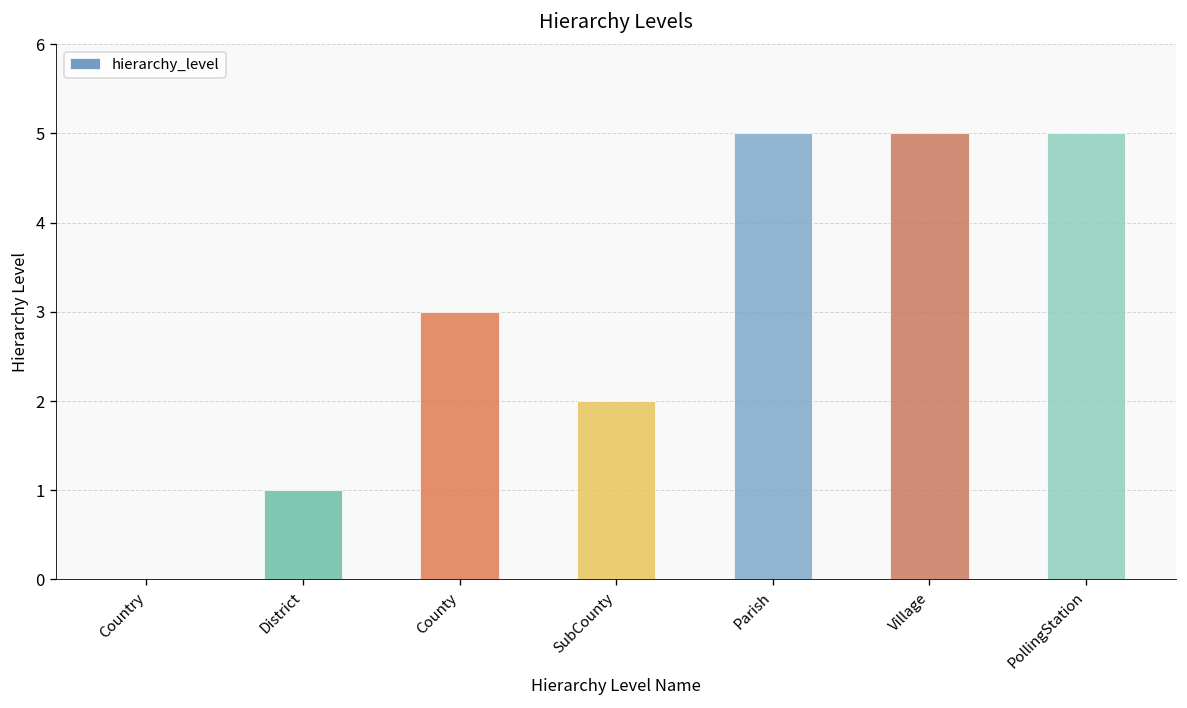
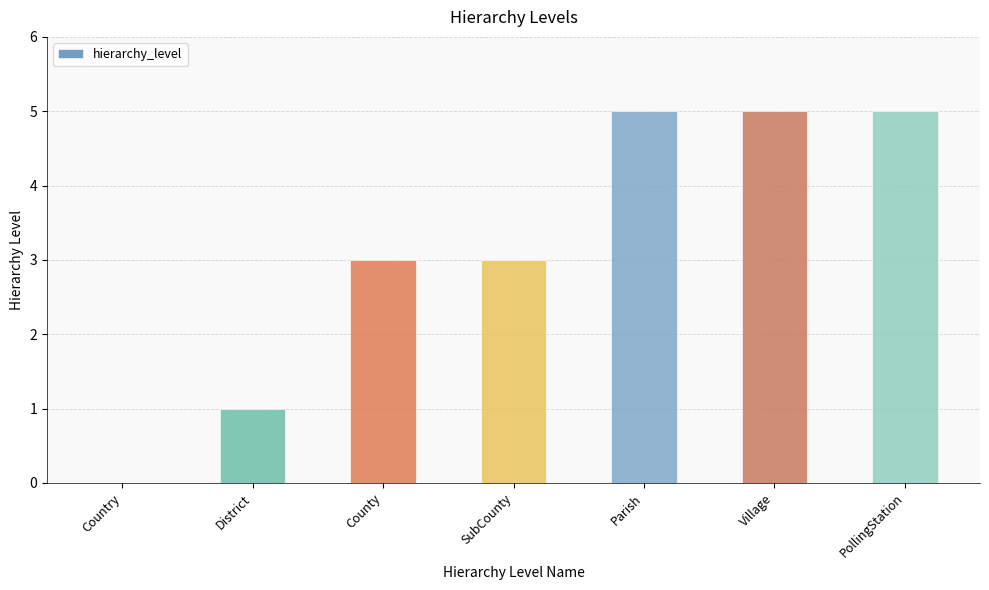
  {
    "Country": 0,
    "District": 1,
    "County": 3,
-   "SubCounty": 2,
+   "SubCounty": 3,
    "Parish": 5,
    "Village": 5,
    "PollingStation": 5
  }
